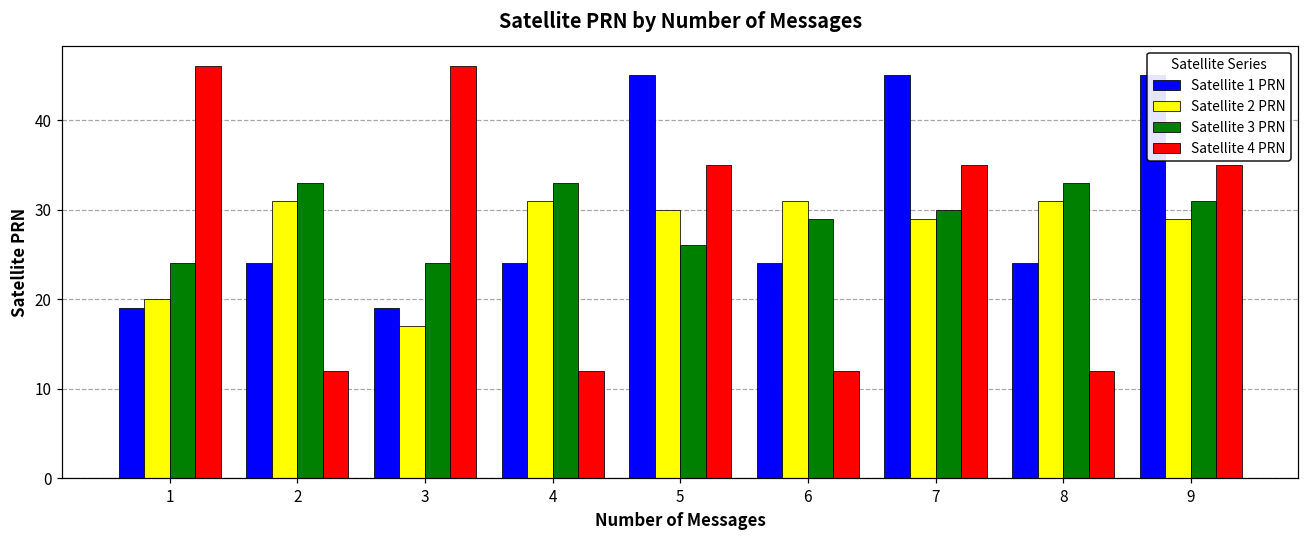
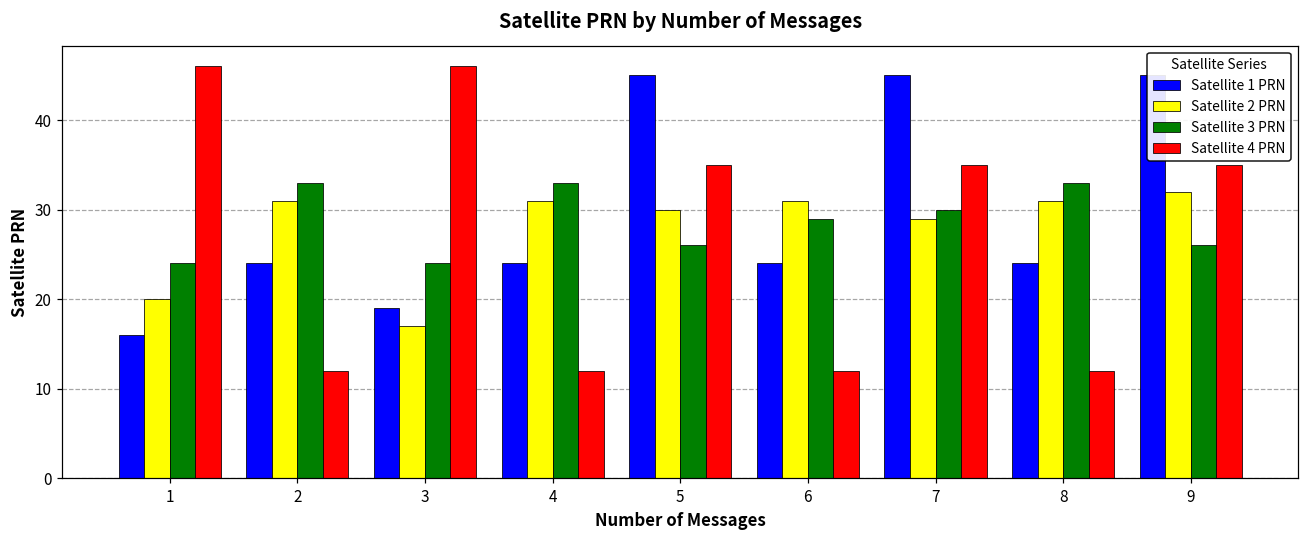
  {
    "Satellite 1 PRN": {
-     "1": 19,
+     "1": 16,
      "2": 24,
      "3": 19,
      "4": 24,
      "5": 45,
      "6": 24,
      "7": 45,
      "8": 24
    },
    "Satellite 2 PRN": {
      "1": 20,
      "2": 31,
      "3": 17,
      "4": 31,
      "5": 30,
      "6": 31,
      "7": 29,
      "8": 31,
-     "9": 29
+     "9": 32
    },
    "Satellite 3 PRN": {
      "1": 24,
      "2": 33,
      "3": 24,
      "4": 33,
      "5": 26,
      "6": 29,
      "7": 30,
      "8": 33,
-     "9": 31
+     "9": 26
    },
    "Satellite 4 PRN": {
      "1": 46,
      "2": 12,
      "3": 46,
      "4": 12,
      "5": 35,
      "6": 12,
      "7": 35,
      "8": 12,
      "9": 35
    }
  }
